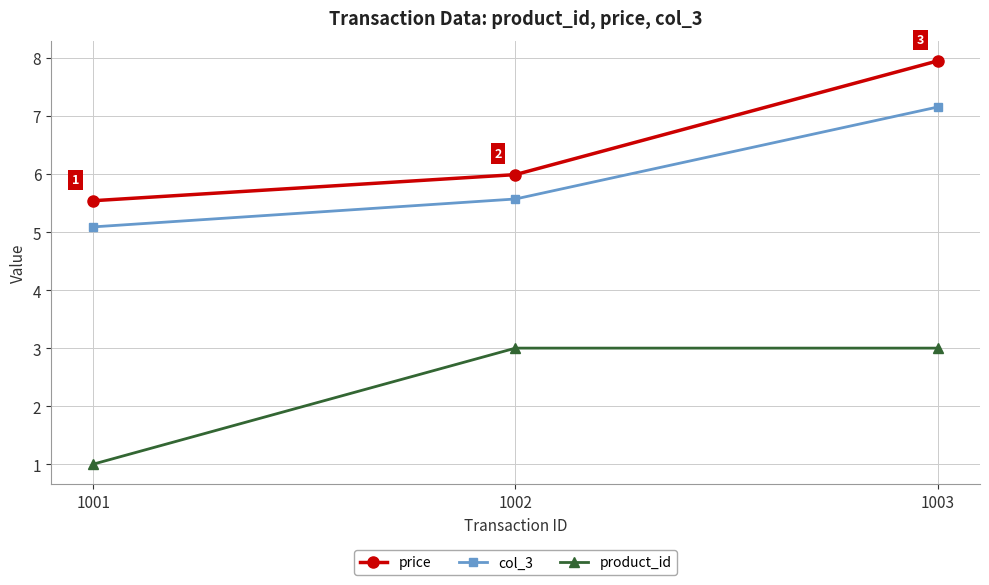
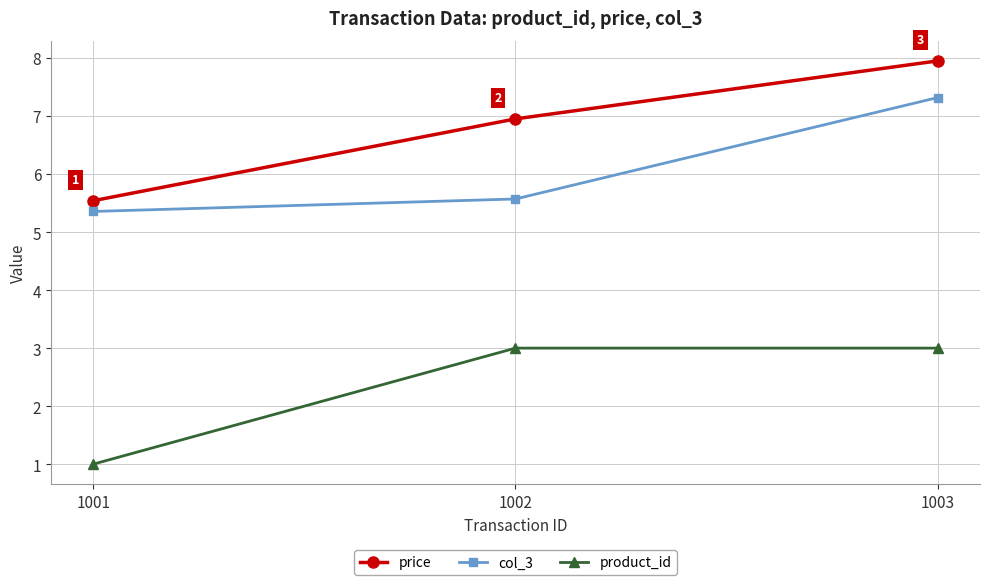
  {
    "price": {
-     "1002": 6.0
+     "1002": 7.0
    },
    "col_3": {
-     "1001": 5.1,
+     "1001": 5.4,
      "1002": 5.6,
-     "1003": 7.2
+     "1003": 7.3
    },
    "product_id": {
      "1001": 1.0,
      "1002": 3.0,
      "1003": 3.0
    }
  }
